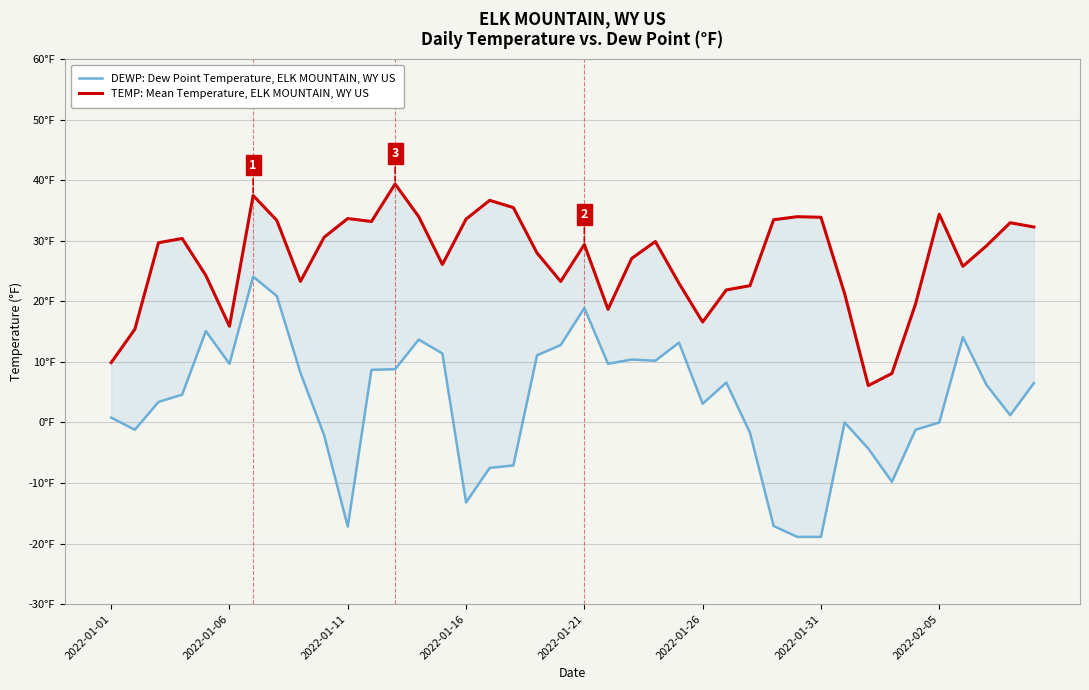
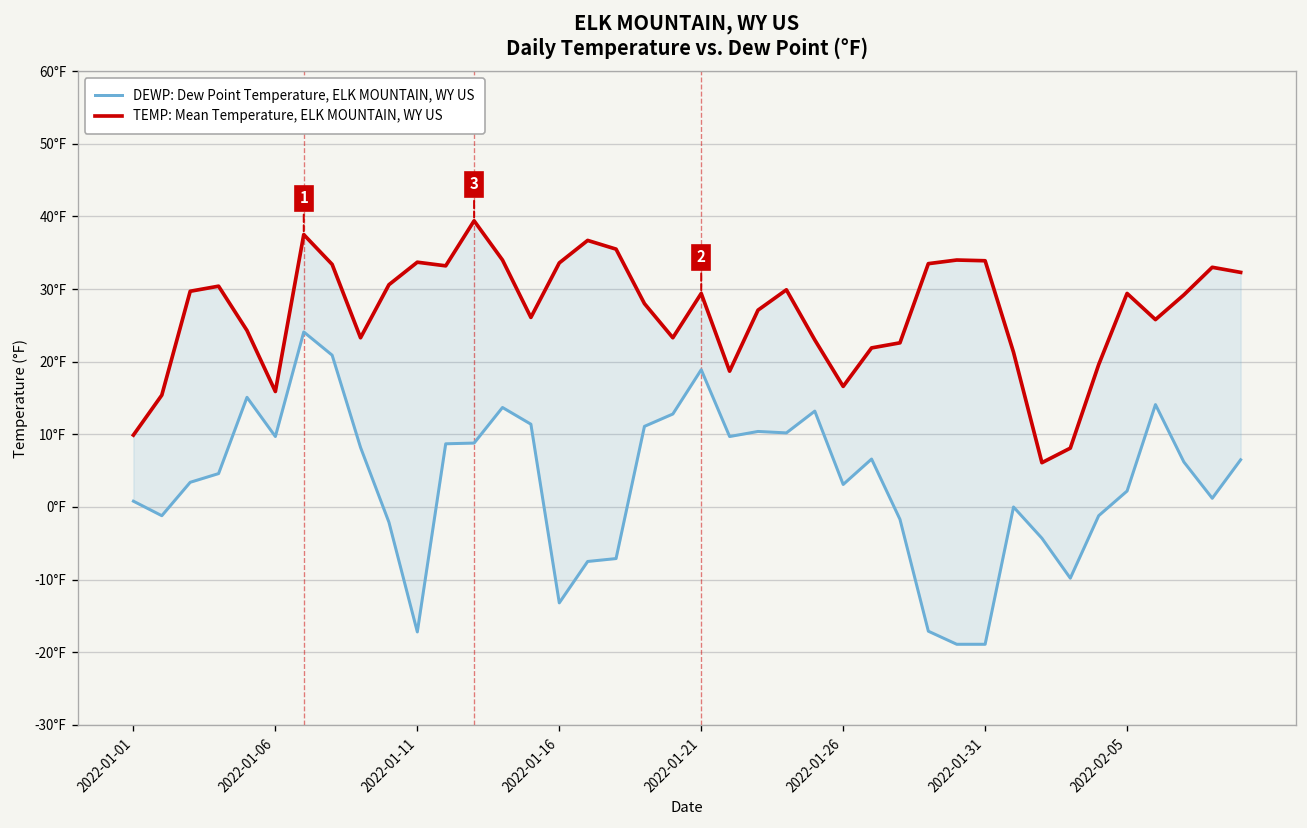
  {
    "DEWP: Dew Point Temperature, ELK MOUNTAIN, WY US": {
      "2022-01-01": "1°F",
      "2022-01-06": "10°F",
      "2022-01-11": "-17°F",
      "2022-01-16": "-13°F",
      "2022-01-21": "19°F",
      "2022-01-26": "3°F",
      "2022-01-31": "-19°F",
-     "2022-02-05": "0°F"
+     "2022-02-05": "2°F"
    },
    "TEMP: Mean Temperature, ELK MOUNTAIN, WY US": {
      "2022-01-01": "10°F",
      "2022-01-06": "16°F",
      "2022-01-11": "34°F",
      "2022-01-16": "34°F",
      "2022-01-26": "17°F",
      "2022-01-31": "34°F",
-     "2022-02-05": "34°F"
+     "2022-02-05": "29°F"
    }
  }
